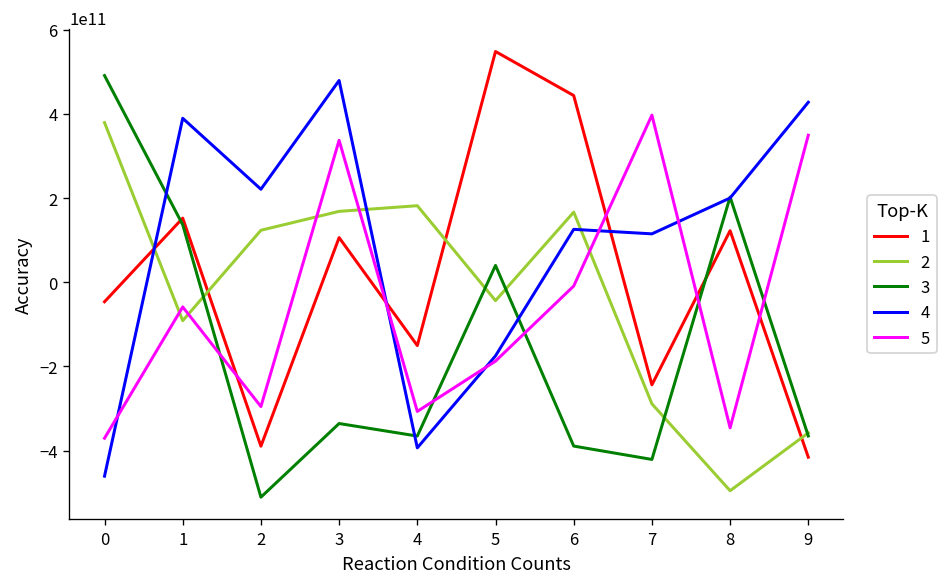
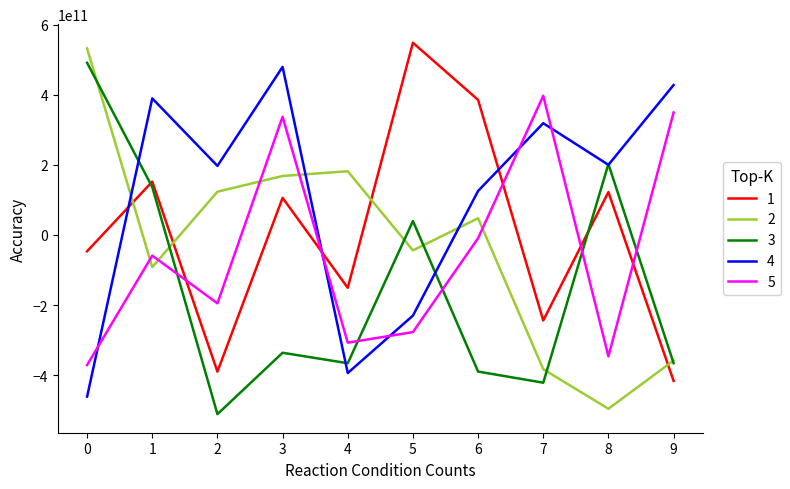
  {
    "1": {
      "0": -50000000000,
      "1": 150000000000,
      "2": -390000000000,
      "3": 110000000000,
      "4": -150000000000,
      "5": 550000000000,
-     "6": 440000000000,
+     "6": 390000000000,
      "7": -240000000000,
      "8": 120000000000,
      "9": -420000000000
    },
    "2": {
-     "0": 380000000000,
+     "0": 530000000000,
      "1": -90000000000,
      "2": 120000000000,
      "3": 170000000000,
      "4": 180000000000,
      "5": -40000000000,
-     "6": 170000000000,
-     "7": -290000000000,
+     "6": 50000000000,
+     "7": -380000000000,
      "8": -500000000000
    },
    "3": {
      "0": 490000000000,
      "1": 140000000000,
      "2": -510000000000,
      "3": -340000000000,
      "4": -370000000000,
      "5": 40000000000,
      "6": -390000000000,
      "7": -420000000000
    },
    "4": {
      "0": -460000000000,
      "1": 390000000000,
-     "2": 220000000000,
+     "2": 200000000000,
      "3": 480000000000,
      "4": -390000000000,
-     "5": -180000000000,
+     "5": -230000000000,
      "6": 130000000000,
-     "7": 110000000000,
+     "7": 320000000000,
      "9": 430000000000
    },
    "5": {
      "0": -370000000000,
      "1": -60000000000,
-     "2": -300000000000,
+     "2": -190000000000,
      "3": 340000000000,
      "4": -310000000000,
-     "5": -190000000000,
+     "5": -280000000000,
      "6": -10000000000,
      "7": 400000000000,
      "8": -350000000000,
      "9": 350000000000
    }
  }
